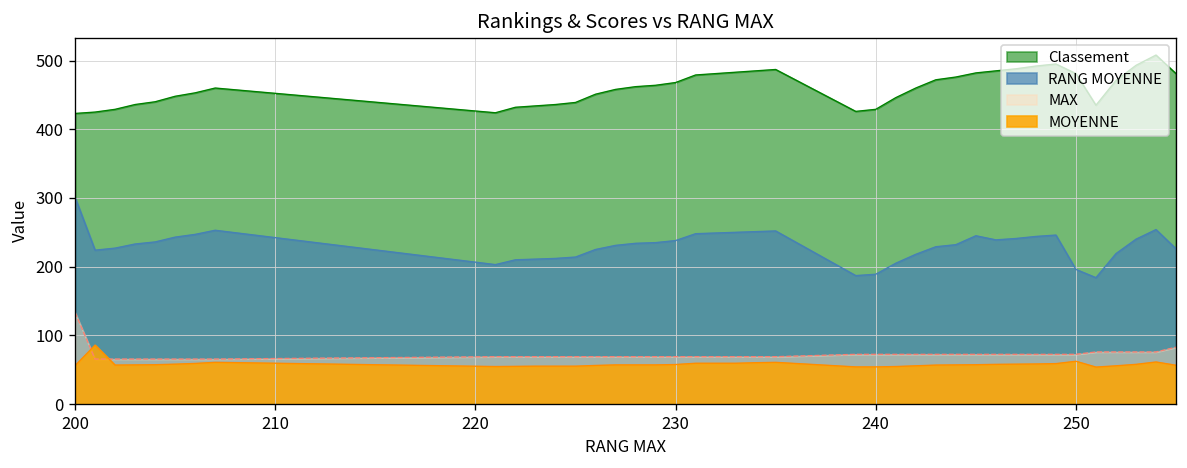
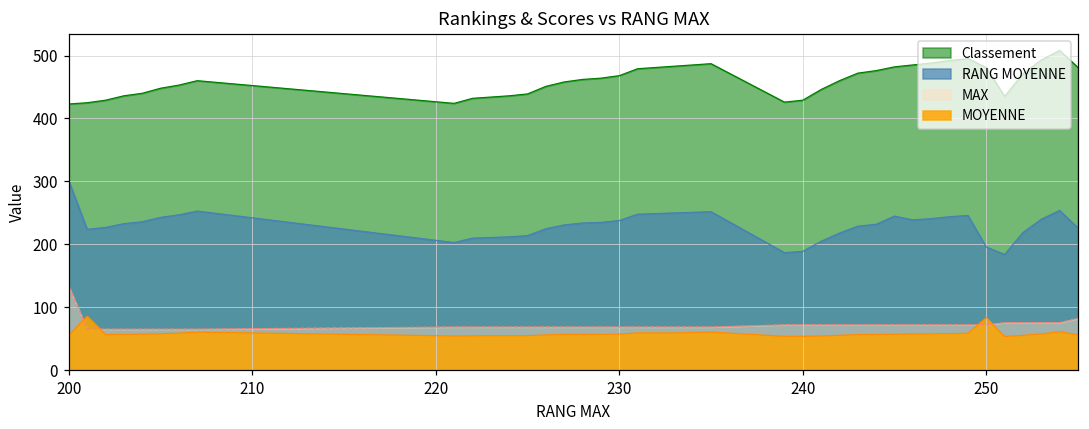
  {
    "Classement": {
      "200": 420,
      "230": 470,
      "240": 430
    },
    "RANG MOYENNE": {
      "200": 300,
      "230": 240,
      "240": 190,
      "250": 200
    },
    "MAX": {
      "200": 130,
      "230": 70,
      "240": 70,
      "250": 70
    },
    "MOYENNE": {
      "200": 60,
      "230": 60,
      "240": 50,
-     "250": 60
+     "250": 80
    }
  }
